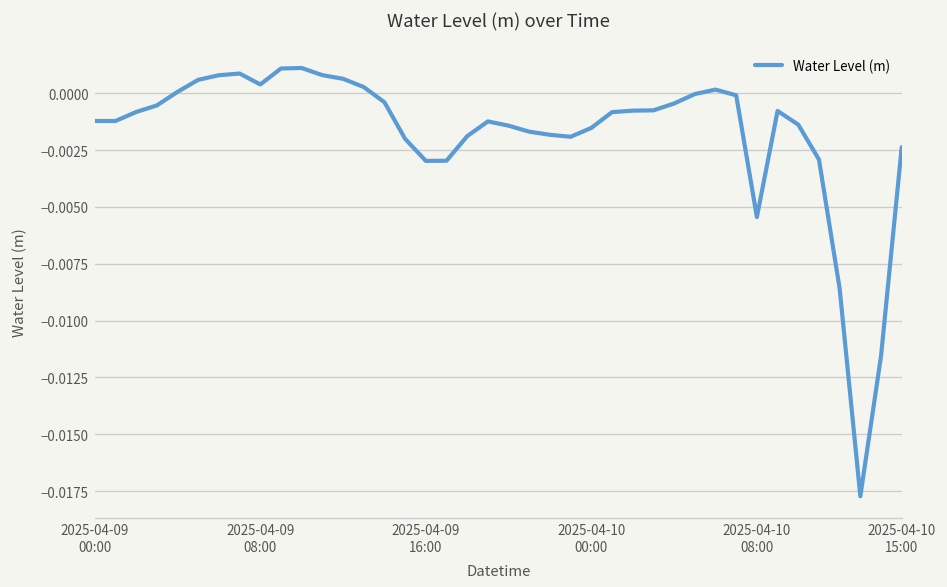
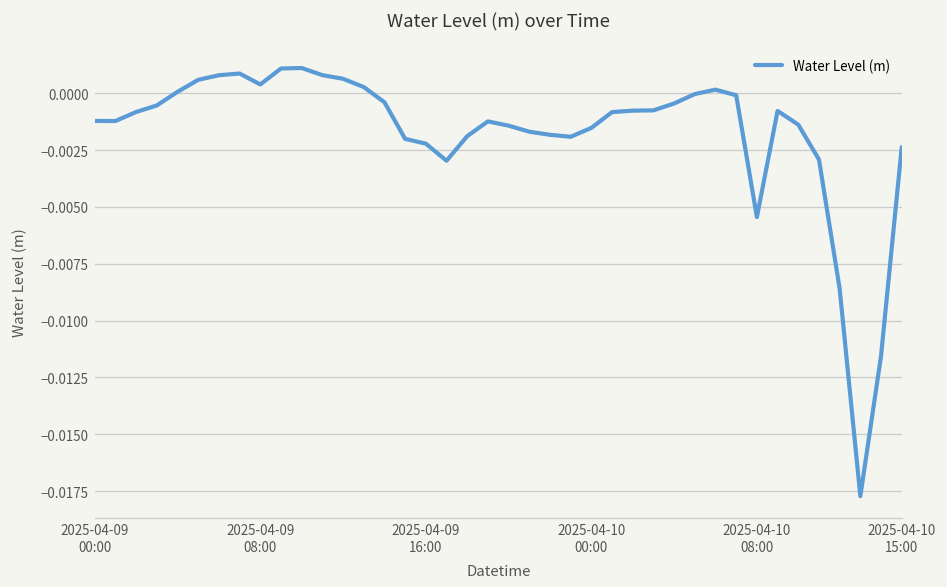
  {
    "2025-04-09 00:00": -0.0012,
    "2025-04-09 08:00": 0.0004,
-   "2025-04-09 16:00": -0.0030,
+   "2025-04-09 16:00": -0.0022,
    "2025-04-10 00:00": -0.0015,
    "2025-04-10 08:00": -0.0054,
    "2025-04-10 15:00": -0.0024
  }
